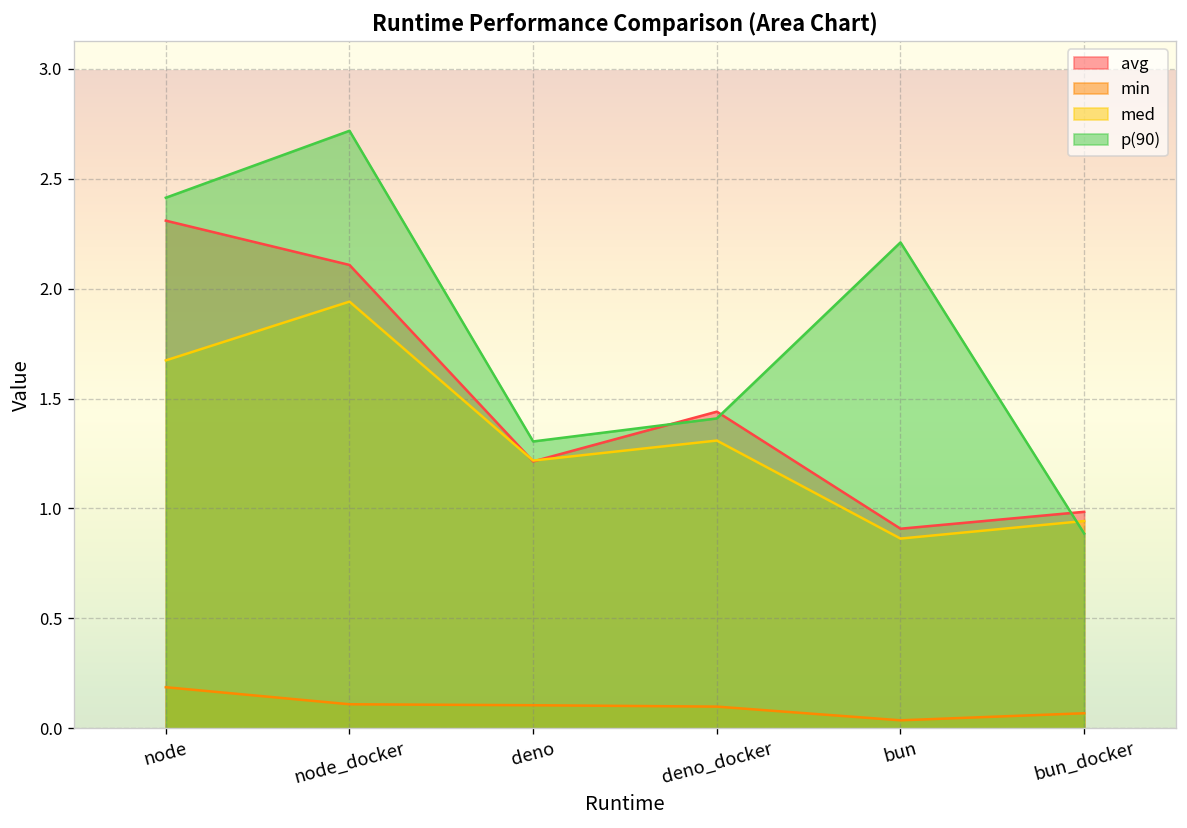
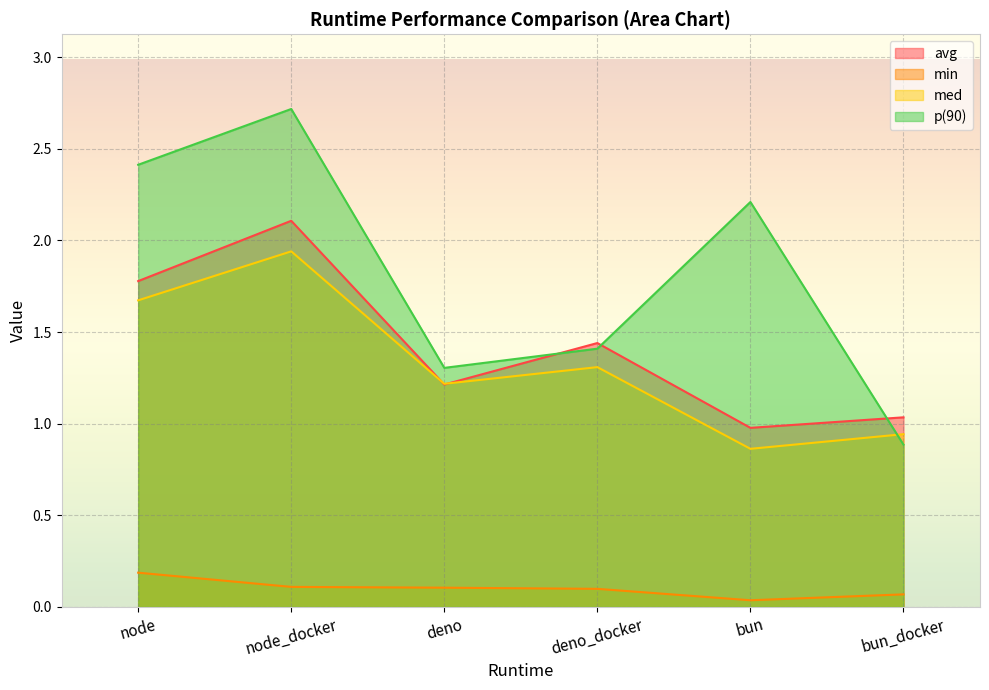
  {
    "avg": {
-     "node": 2.31,
+     "node": 1.78,
      "node_docker": 2.11,
      "deno_docker": 1.44,
-     "bun": 0.91,
-     "bun_docker": 0.98
+     "bun": 0.98,
+     "bun_docker": 1.03
    },
    "p(90)": {
      "node": 2.41,
      "node_docker": 2.72,
      "deno": 1.30,
      "deno_docker": 1.41,
      "bun": 2.21,
      "bun_docker": 0.89
    }
  }
